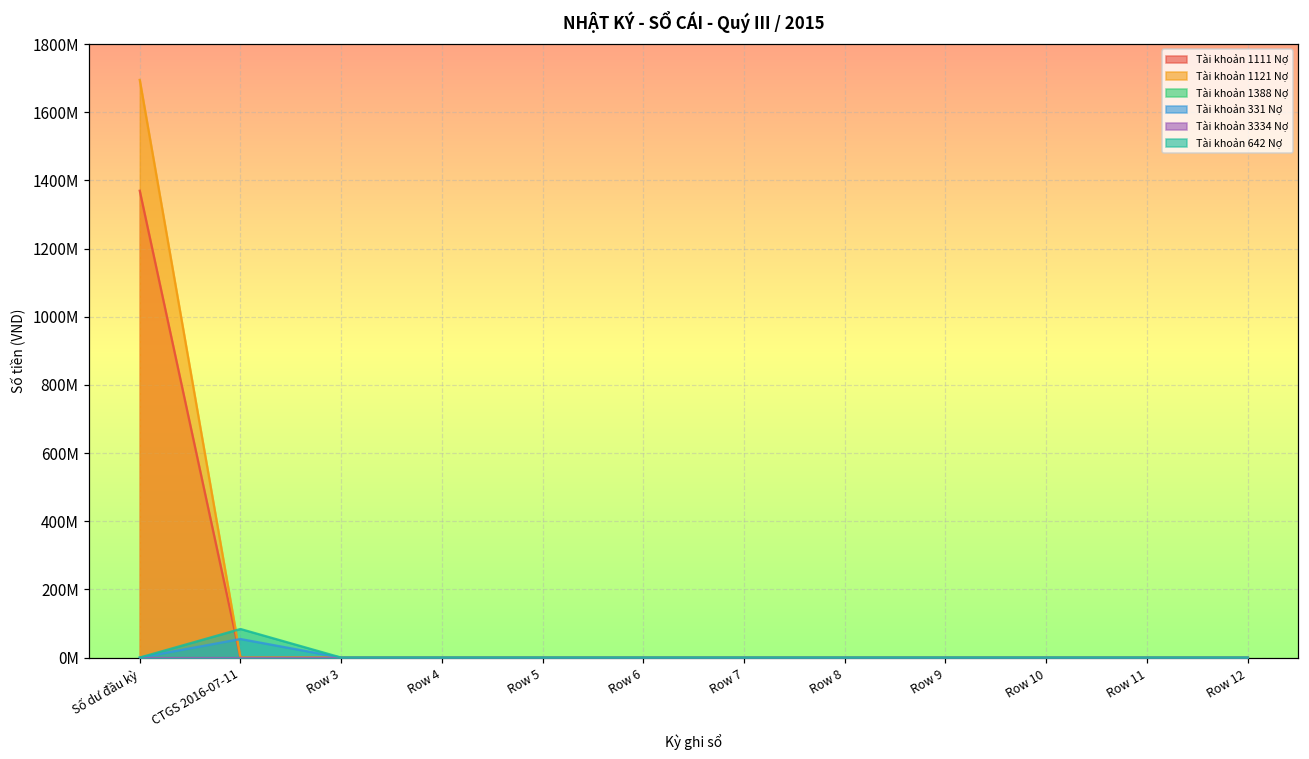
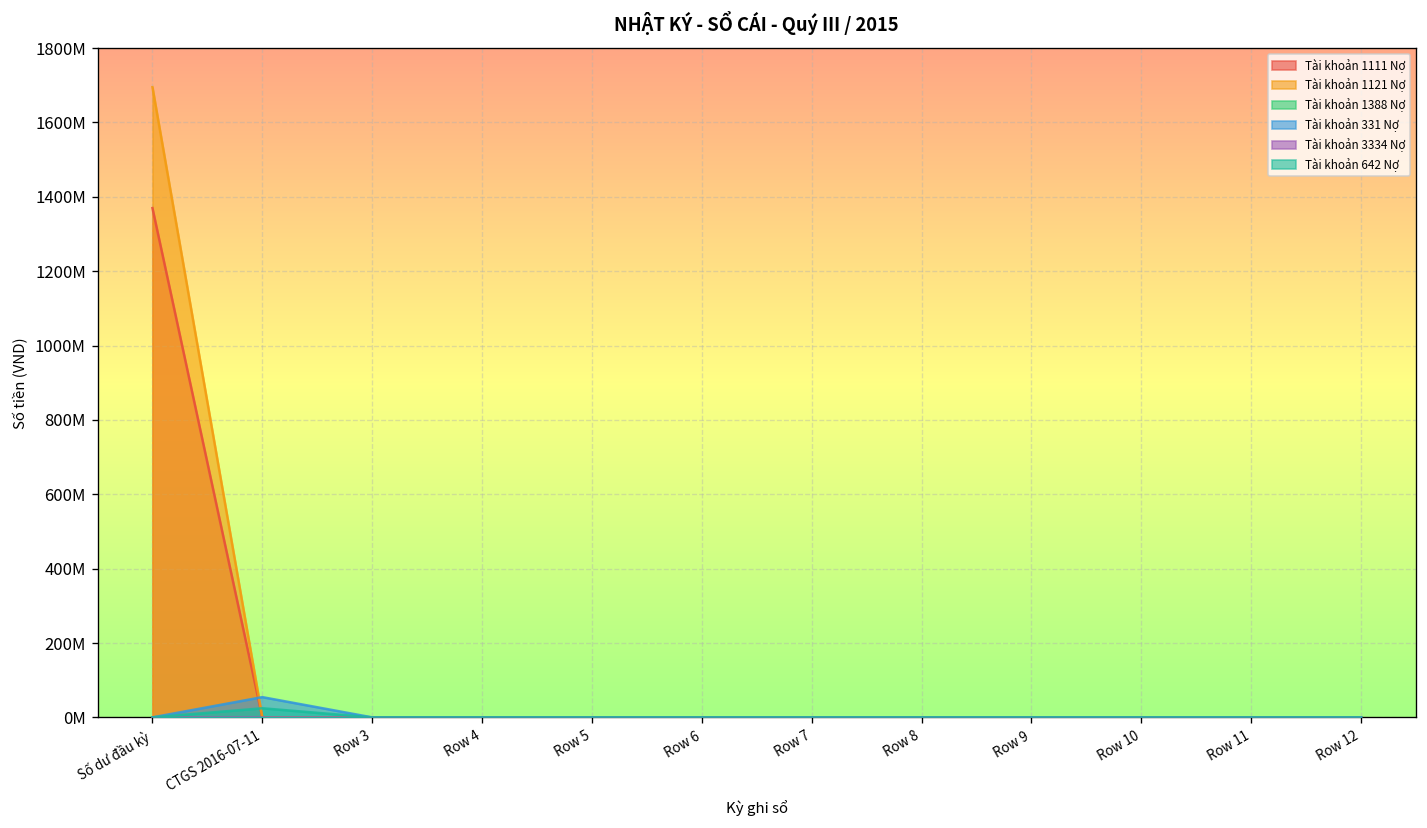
  {
    "Tài khoản 1111 Nợ": {
      "Số dư đầu kỳ": 1370000000
    },
    "Tài khoản 1121 Nợ": {
      "Số dư đầu kỳ": 1690000000
    },
    "Tài khoản 331 Nợ": {
      "CTGS 2016-07-11": 50000000
    },
    "Tài khoản 642 Nợ": {
-     "CTGS 2016-07-11": 80000000
+     "CTGS 2016-07-11": 20000000
    }
  }
